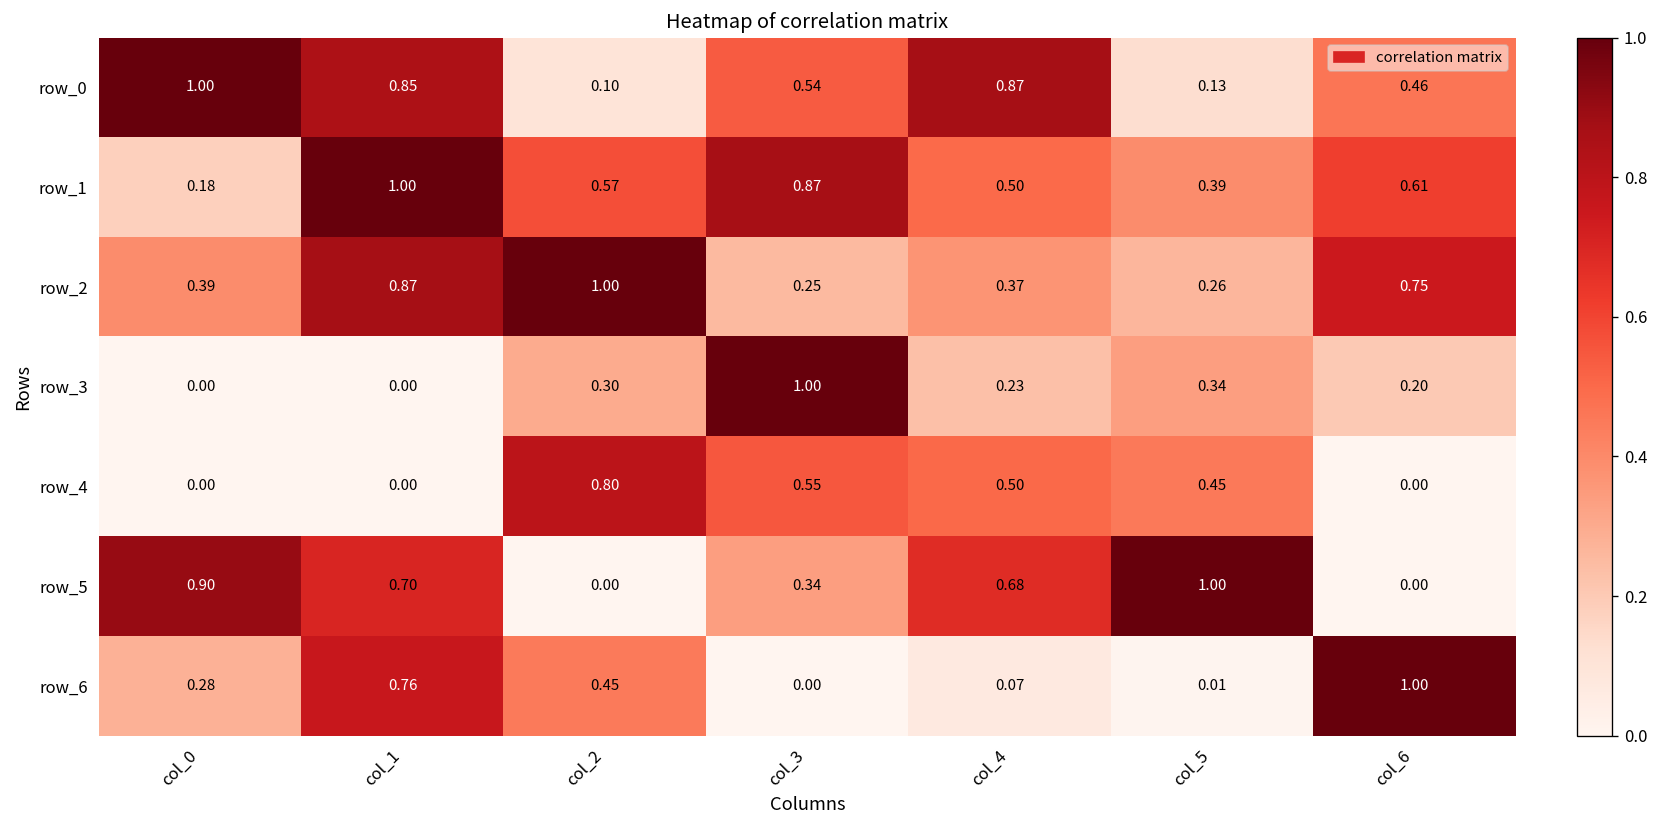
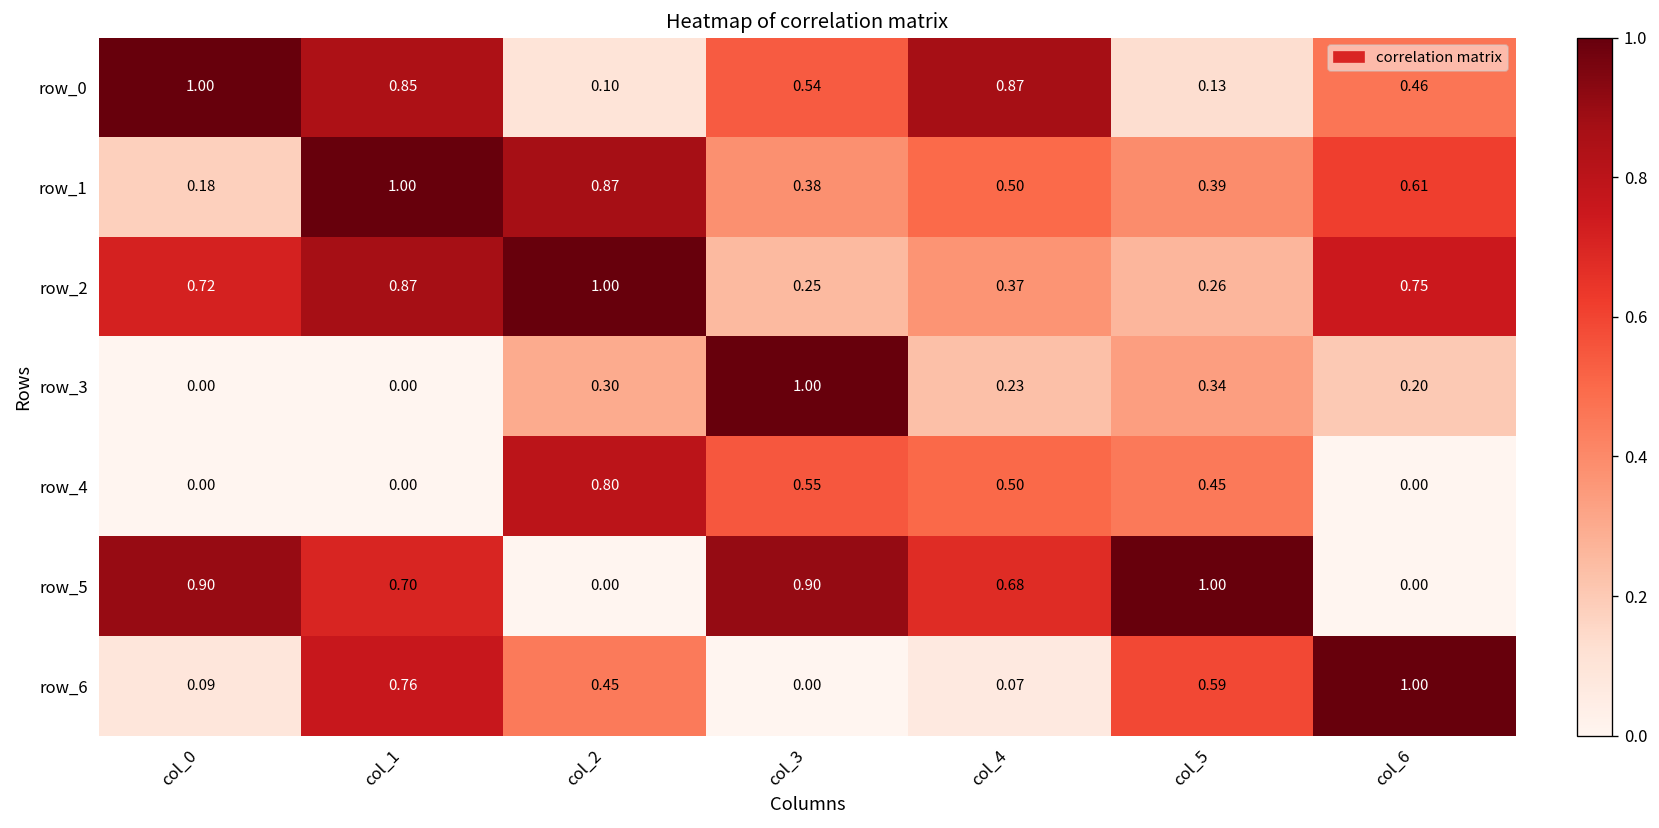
  {
    "row_0": {
      "col_0": 1.00,
      "col_1": 0.85,
      "col_2": 0.10,
      "col_3": 0.54,
      "col_4": 0.87,
      "col_5": 0.13,
      "col_6": 0.46
    },
    "row_1": {
      "col_0": 0.18,
      "col_1": 1.00,
-     "col_2": 0.57,
-     "col_3": 0.87,
+     "col_2": 0.87,
+     "col_3": 0.38,
      "col_4": 0.50,
      "col_5": 0.39,
      "col_6": 0.61
    },
    "row_2": {
-     "col_0": 0.39,
+     "col_0": 0.72,
      "col_1": 0.87,
      "col_2": 1.00,
      "col_3": 0.25,
      "col_4": 0.37,
      "col_5": 0.26,
      "col_6": 0.75
    },
    "row_3": {
      "col_0": 0.00,
      "col_1": 0.00,
      "col_2": 0.30,
      "col_3": 1.00,
      "col_4": 0.23,
      "col_5": 0.34,
      "col_6": 0.20
    },
    "row_4": {
      "col_0": 0.00,
      "col_1": 0.00,
      "col_2": 0.80,
      "col_3": 0.55,
      "col_4": 0.50,
      "col_5": 0.45,
      "col_6": 0.00
    },
    "row_5": {
      "col_0": 0.90,
      "col_1": 0.70,
      "col_2": 0.00,
-     "col_3": 0.34,
+     "col_3": 0.90,
      "col_4": 0.68,
      "col_5": 1.00,
      "col_6": 0.00
    },
    "row_6": {
-     "col_0": 0.28,
+     "col_0": 0.09,
      "col_1": 0.76,
      "col_2": 0.45,
      "col_3": 0.00,
      "col_4": 0.07,
-     "col_5": 0.01,
+     "col_5": 0.59,
      "col_6": 1.00
    }
  }
